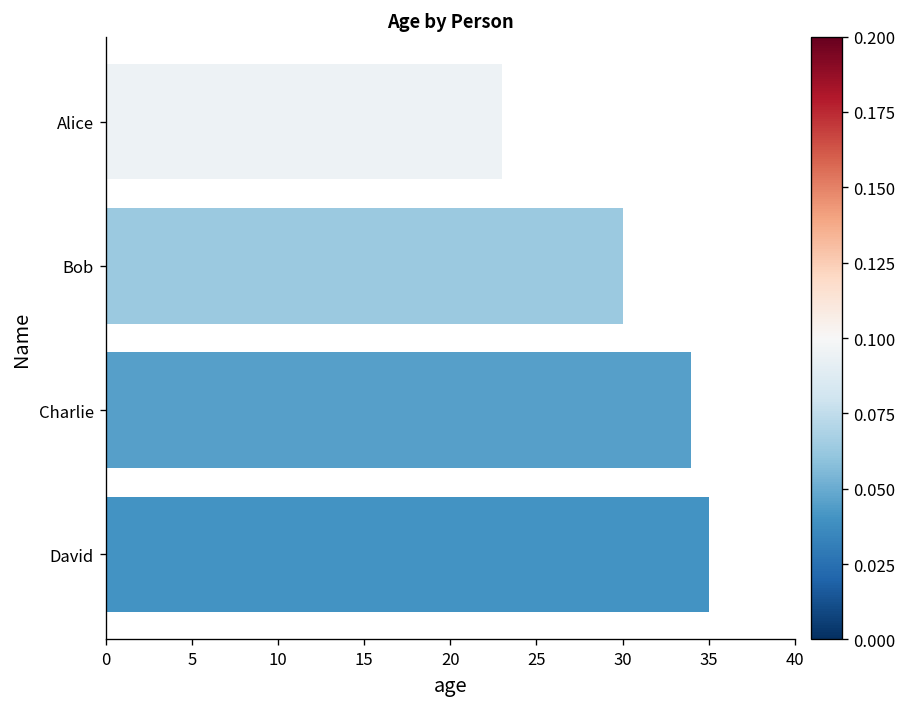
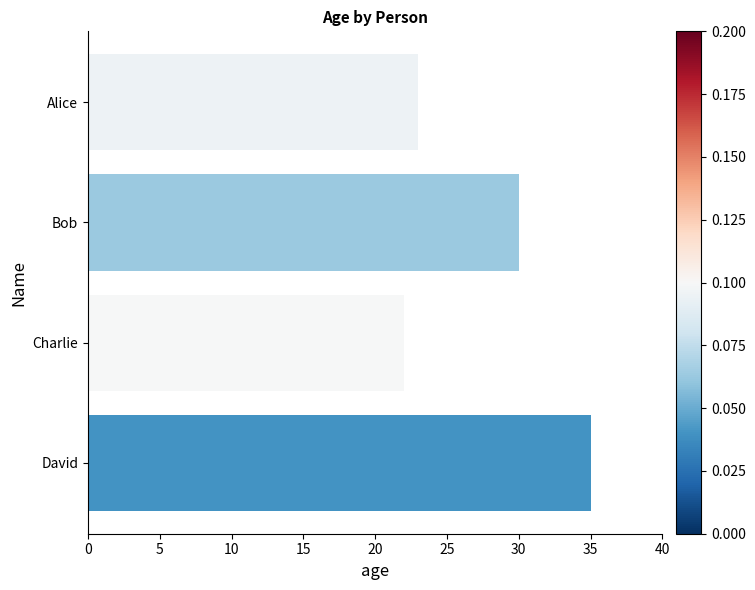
  {
    "Alice": 23,
    "Bob": 30,
-   "Charlie": 34,
+   "Charlie": 22,
    "David": 35
  }
